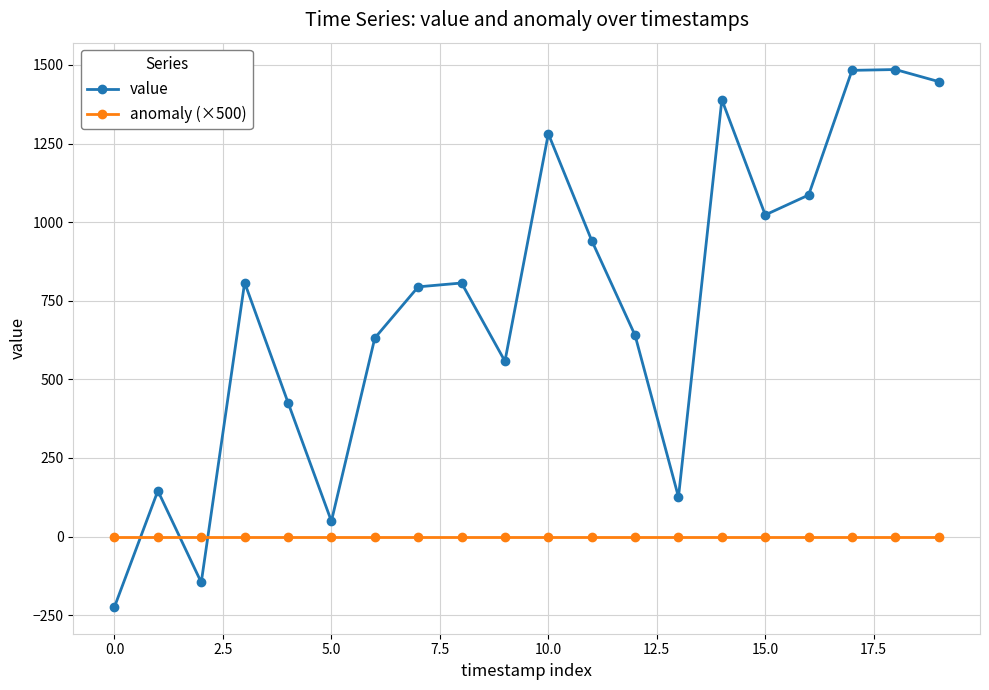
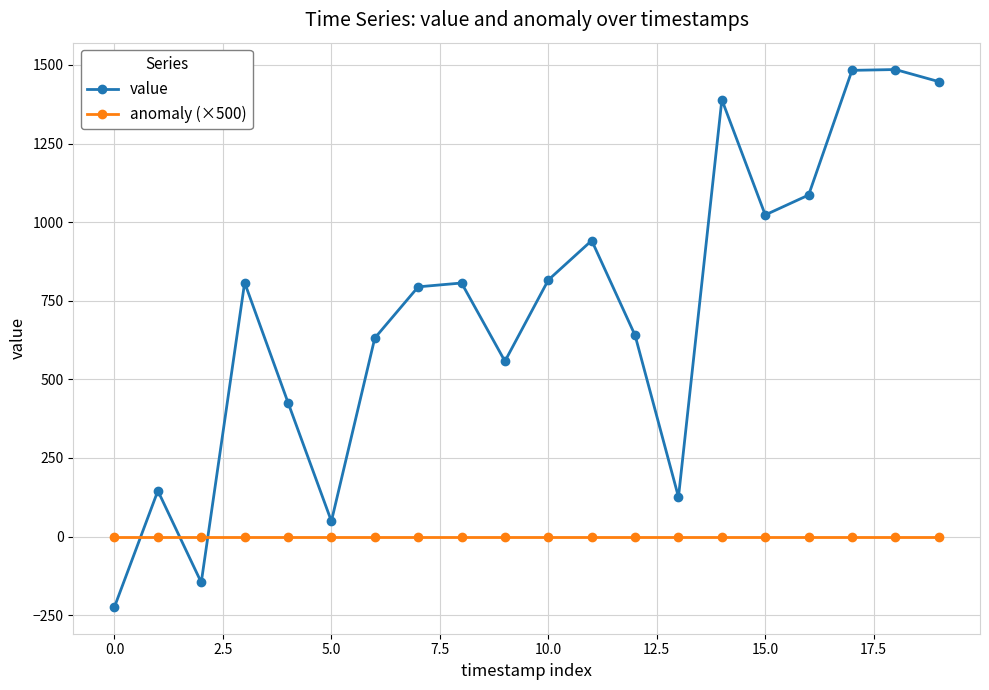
  {
    "value": {
      "0.0": -220,
      "5.0": 50,
-     "10.0": 1280,
+     "10.0": 820,
      "15.0": 1020
    },
    "anomaly (×500)": {
      "0.0": 0,
      "5.0": 0,
      "10.0": 0,
      "15.0": 0
    }
  }
